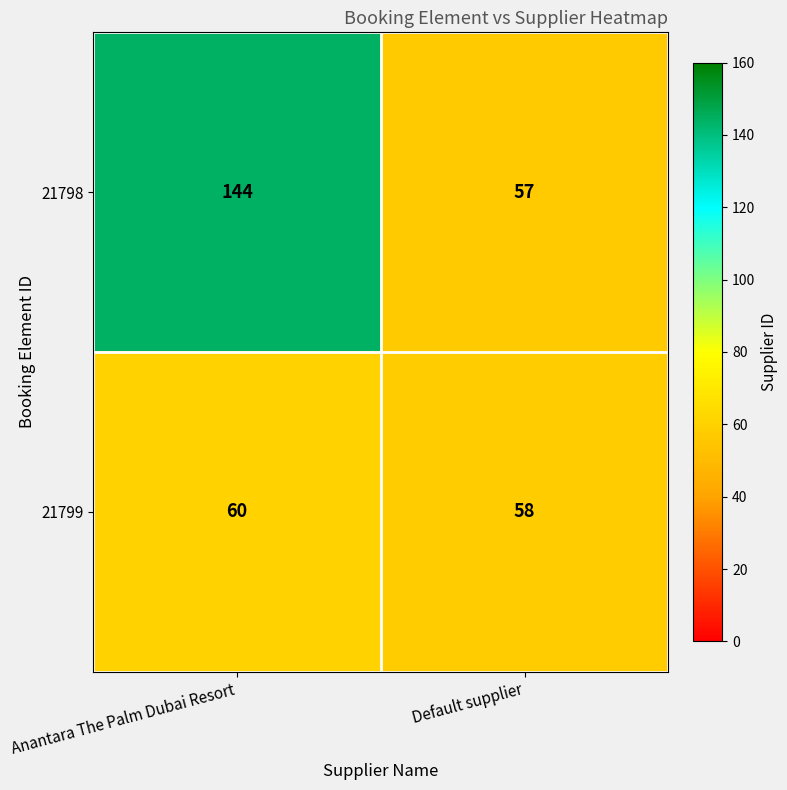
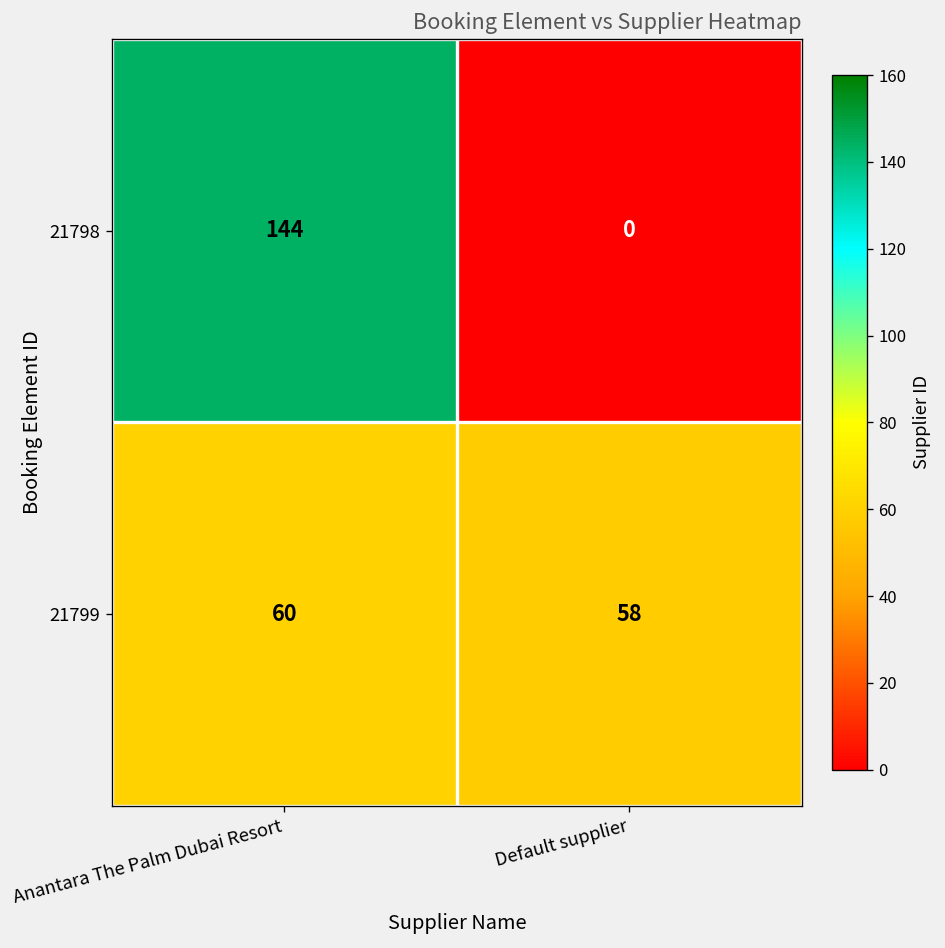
  {
    "21798": {
      "Anantara The Palm Dubai Resort": 144,
-     "Default supplier": 57
+     "Default supplier": 0
    },
    "21799": {
      "Anantara The Palm Dubai Resort": 60,
      "Default supplier": 58
    }
  }
